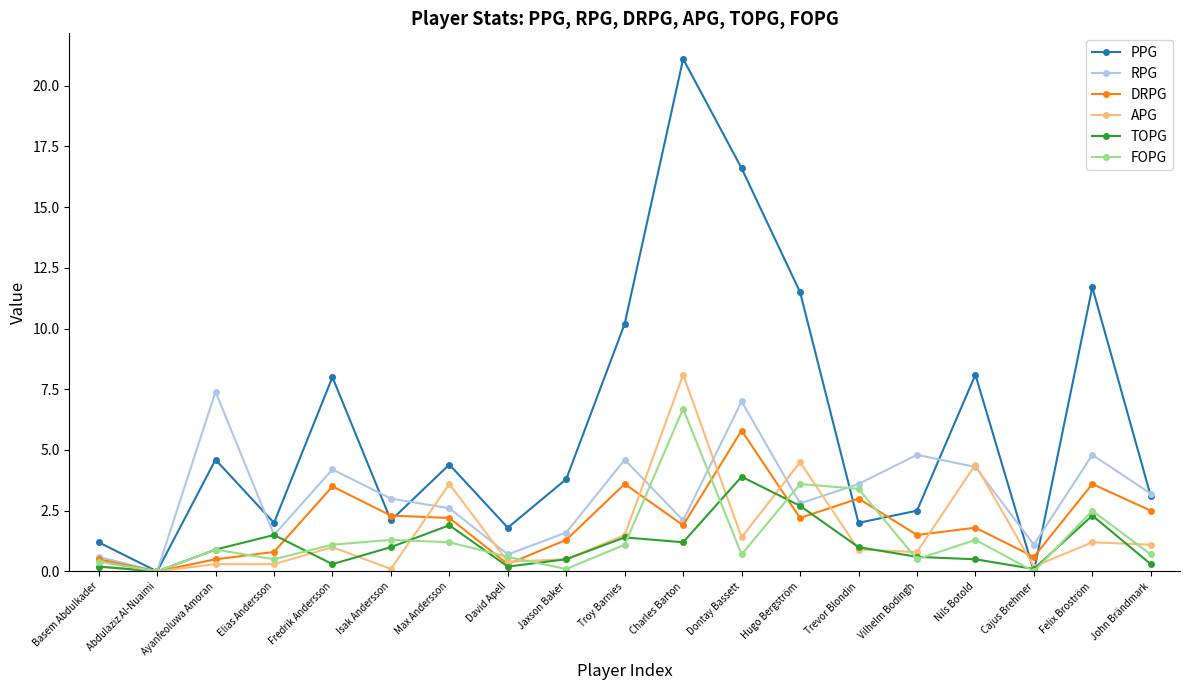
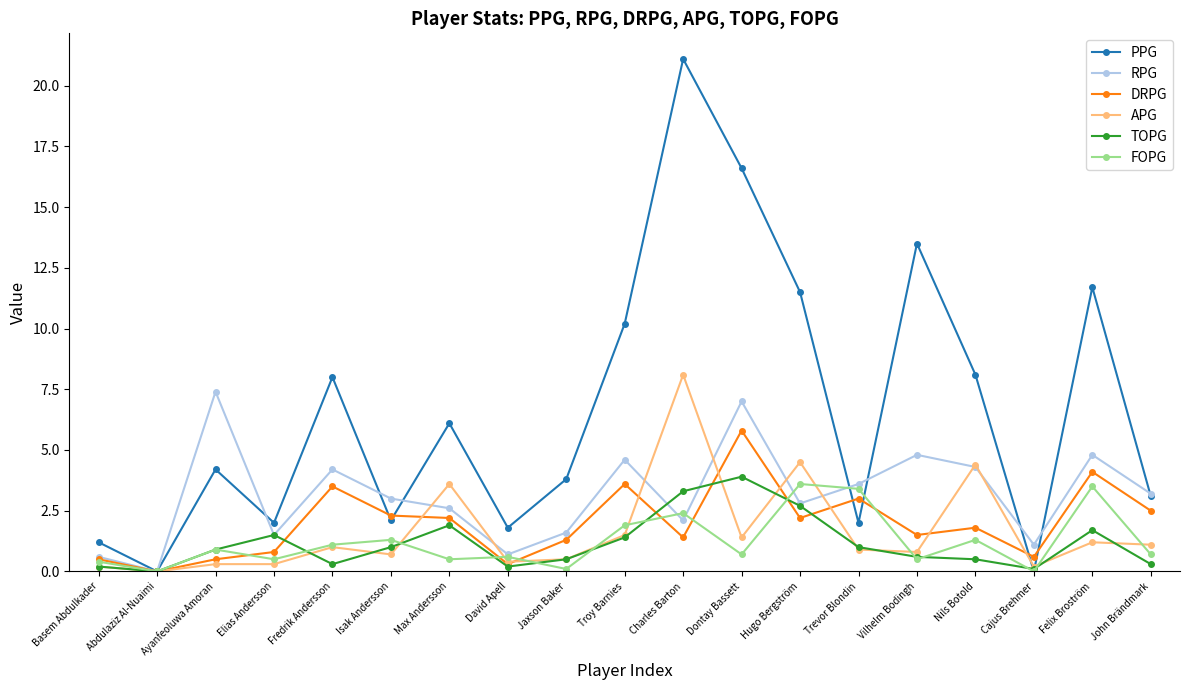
  {
    "PPG": {
      "Basem Abdulkader": 1.2,
-     "Ayanfeoluwa Amoran": 4.6,
+     "Ayanfeoluwa Amoran": 4.2,
      "Elias Andersson": 2.0,
      "Fredrik Andersson": 8.0,
      "Isak Andersson": 2.1,
-     "Max Andersson": 4.4,
+     "Max Andersson": 6.1,
      "David Apell": 1.8,
      "Jaxson Baker": 3.8,
      "Troy Barnies": 10.2,
      "Charles Barton": 21.1,
      "Dontay Bassett": 16.6,
      "Hugo Bergström": 11.5,
      "Trevor Blondin": 2.0,
-     "Vilhelm Bodingh": 2.5,
+     "Vilhelm Bodingh": 13.5,
      "Nils Botold": 8.1,
      "Felix Broström": 11.7
    },
    "RPG": {
      "Ayanfeoluwa Amoran": 7.4,
      "Fredrik Andersson": 4.2,
      "Isak Andersson": 3.0,
      "Max Andersson": 2.6,
      "Jaxson Baker": 1.6,
      "Troy Barnies": 4.6,
      "Charles Barton": 2.1,
      "Dontay Bassett": 7.0,
      "Trevor Blondin": 3.6,
      "Vilhelm Bodingh": 4.8,
      "Cajus Brehmer": 1.1,
      "Felix Broström": 4.8
    },
    "DRPG": {
      "Ayanfeoluwa Amoran": 0.5,
      "Elias Andersson": 0.8,
      "Fredrik Andersson": 3.5,
      "Isak Andersson": 2.3,
      "Max Andersson": 2.2,
      "Jaxson Baker": 1.3,
      "Troy Barnies": 3.6,
-     "Charles Barton": 1.9,
+     "Charles Barton": 1.4,
      "Dontay Bassett": 5.8,
      "Hugo Bergström": 2.2,
      "Trevor Blondin": 3.0,
      "Vilhelm Bodingh": 1.5,
      "Nils Botold": 1.8,
      "Cajus Brehmer": 0.6,
-     "Felix Broström": 3.6,
+     "Felix Broström": 4.1,
      "John Brändmark": 2.5
    },
    "APG": {
      "Ayanfeoluwa Amoran": 0.3,
      "Elias Andersson": 0.3,
-     "Isak Andersson": 0.1,
+     "Isak Andersson": 0.7,
      "Max Andersson": 3.6,
      "Charles Barton": 8.1,
      "Dontay Bassett": 1.4,
      "Hugo Bergström": 4.5,
      "Vilhelm Bodingh": 0.8,
      "Felix Broström": 1.2,
      "John Brändmark": 1.1
    },
    "TOPG": {
      "Fredrik Andersson": 0.3,
      "Isak Andersson": 1.0,
      "Max Andersson": 1.9,
-     "Charles Barton": 1.2,
+     "Charles Barton": 3.3,
      "Dontay Bassett": 3.9,
      "Nils Botold": 0.5,
-     "Felix Broström": 2.3,
+     "Felix Broström": 1.7,
      "John Brändmark": 0.3
    },
    "FOPG": {
      "Elias Andersson": 0.5,
      "Isak Andersson": 1.3,
-     "Max Andersson": 1.2,
+     "Max Andersson": 0.5,
      "Jaxson Baker": 0.1,
-     "Troy Barnies": 1.1,
-     "Charles Barton": 6.7,
+     "Troy Barnies": 1.9,
+     "Charles Barton": 2.4,
      "Dontay Bassett": 0.7,
      "Hugo Bergström": 3.6,
      "Trevor Blondin": 3.4,
      "Nils Botold": 1.3,
-     "Felix Broström": 2.5,
+     "Felix Broström": 3.5,
      "John Brändmark": 0.7
    }
  }
